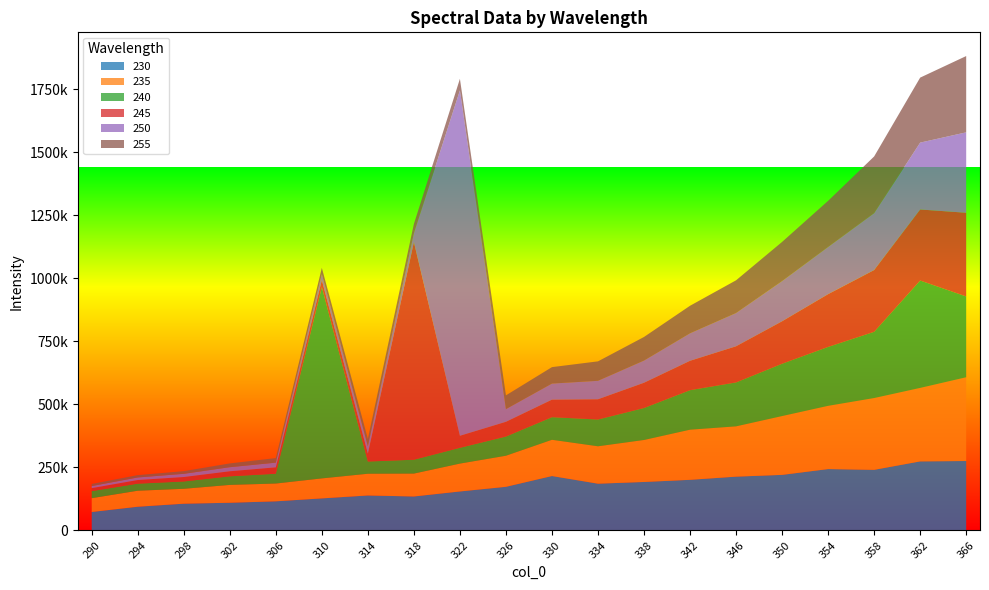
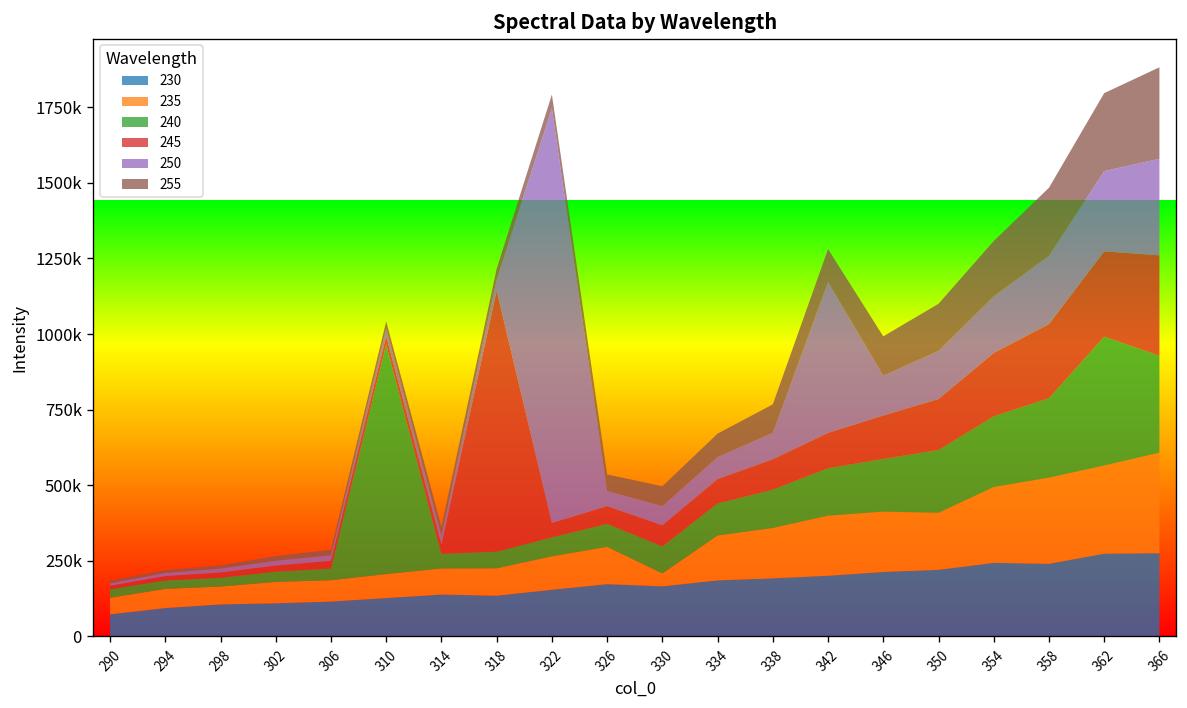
  {
    "230": {
      "290": 70000,
      "294": 90000,
      "298": 110000,
      "302": 110000,
      "306": 120000,
      "310": 130000,
      "314": 140000,
      "318": 130000,
      "322": 150000,
      "326": 170000,
-     "330": 220000,
+     "330": 170000,
      "334": 190000,
      "338": 190000,
      "342": 200000,
      "346": 210000,
      "350": 220000,
      "354": 240000,
      "358": 240000,
      "362": 270000,
      "366": 280000
    },
    "235": {
      "290": 50000,
      "294": 60000,
      "298": 60000,
      "302": 70000,
      "306": 70000,
      "310": 80000,
      "314": 90000,
      "318": 90000,
      "322": 110000,
      "326": 120000,
-     "330": 140000,
+     "330": 40000,
      "334": 150000,
      "338": 170000,
      "342": 200000,
      "346": 200000,
-     "350": 230000,
+     "350": 190000,
      "354": 250000,
      "358": 280000,
      "362": 290000,
      "366": 330000
    },
    "240": {
      "290": 30000,
      "294": 30000,
      "298": 30000,
      "302": 30000,
      "306": 40000,
      "310": 760000,
      "314": 50000,
      "318": 60000,
      "322": 60000,
      "326": 80000,
      "330": 90000,
      "334": 110000,
      "338": 130000,
      "342": 160000,
      "346": 170000,
      "350": 210000,
      "354": 230000,
      "358": 260000,
      "362": 430000,
      "366": 320000
    },
    "245": {
      "298": 20000,
      "302": 20000,
      "306": 30000,
      "310": 30000,
      "314": 30000,
      "318": 860000,
      "322": 50000,
      "326": 60000,
      "330": 70000,
      "334": 80000,
      "338": 100000,
      "342": 120000,
      "346": 140000,
      "350": 170000,
      "354": 210000,
      "358": 250000,
      "362": 280000,
      "366": 330000
    },
    "250": {
      "298": 10000,
      "302": 20000,
      "306": 20000,
      "310": 20000,
      "314": 30000,
      "318": 30000,
      "322": 1370000,
      "326": 50000,
      "330": 60000,
      "334": 70000,
      "338": 90000,
-     "342": 110000,
+     "342": 500000,
      "346": 130000,
      "350": 160000,
      "354": 190000,
      "358": 230000,
      "362": 270000,
      "366": 320000
    },
    "255": {
      "298": 10000,
      "302": 10000,
      "306": 20000,
      "310": 20000,
      "314": 30000,
      "318": 40000,
      "322": 50000,
      "326": 50000,
      "330": 70000,
      "334": 80000,
      "338": 90000,
      "342": 110000,
      "346": 130000,
      "350": 160000,
      "354": 180000,
      "358": 220000,
      "362": 260000,
      "366": 300000
    }
  }
